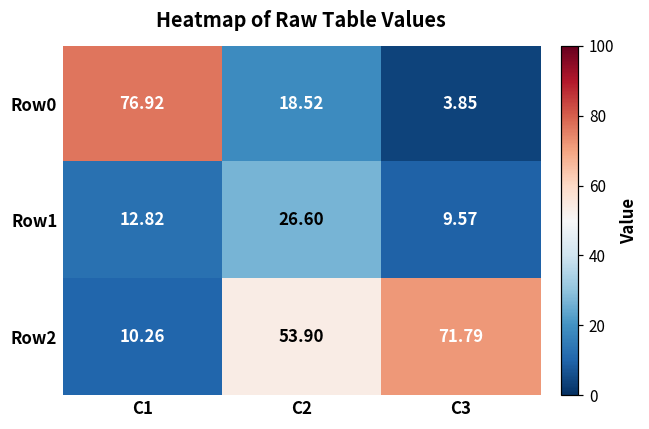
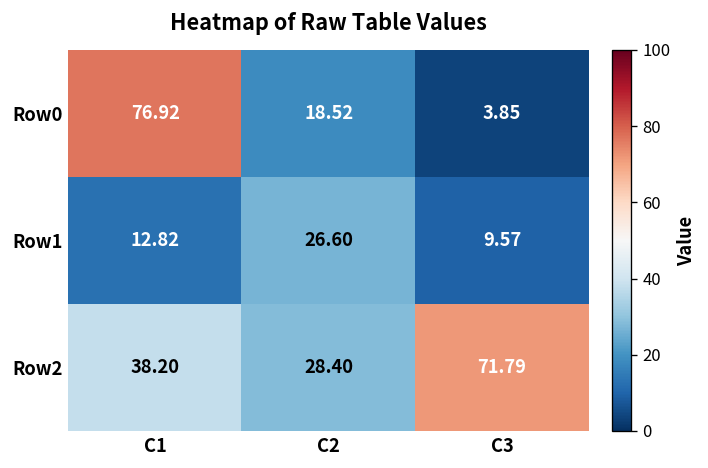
  {
    "Row0": {
      "C1": 76.92,
      "C2": 18.52,
      "C3": 3.85
    },
    "Row1": {
      "C1": 12.82,
      "C2": 26.60,
      "C3": 9.57
    },
    "Row2": {
-     "C1": 10.26,
-     "C2": 53.90,
+     "C1": 38.20,
+     "C2": 28.40,
      "C3": 71.79
    }
  }
